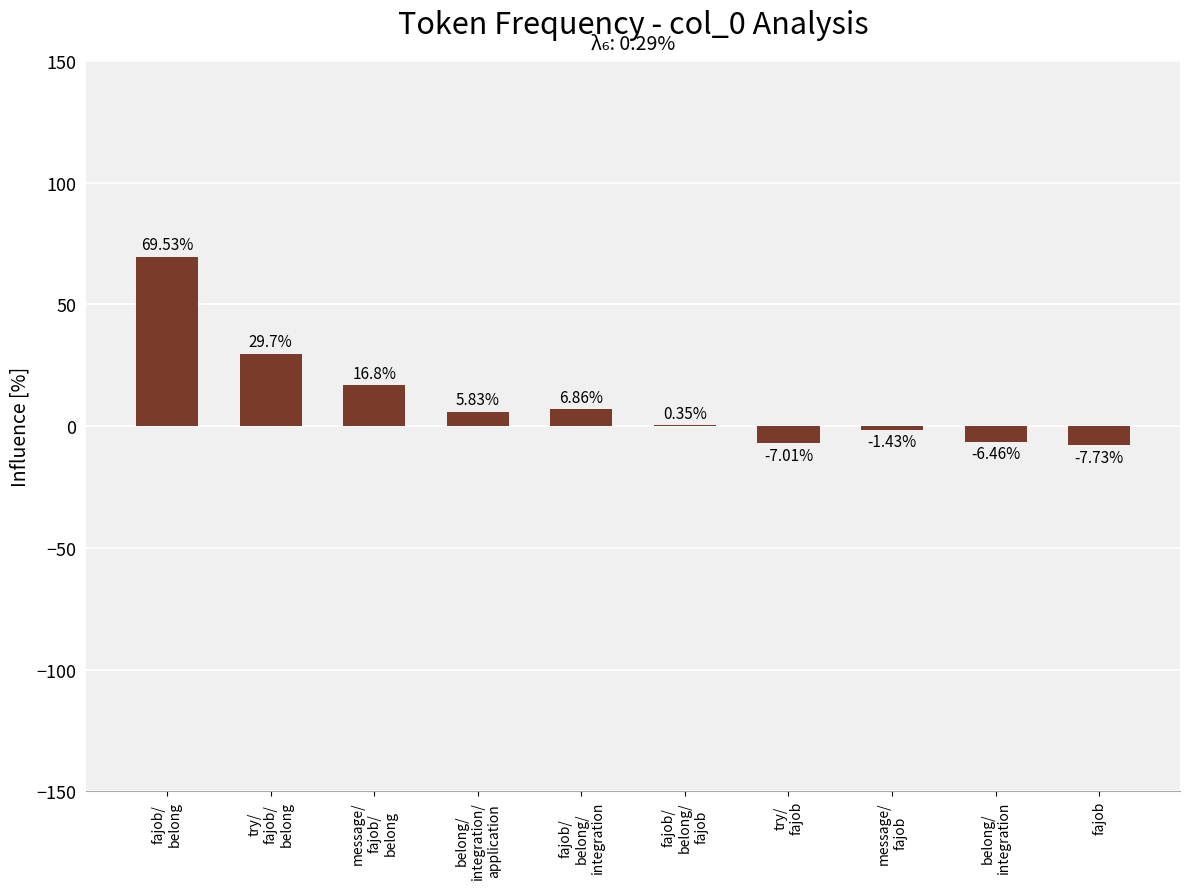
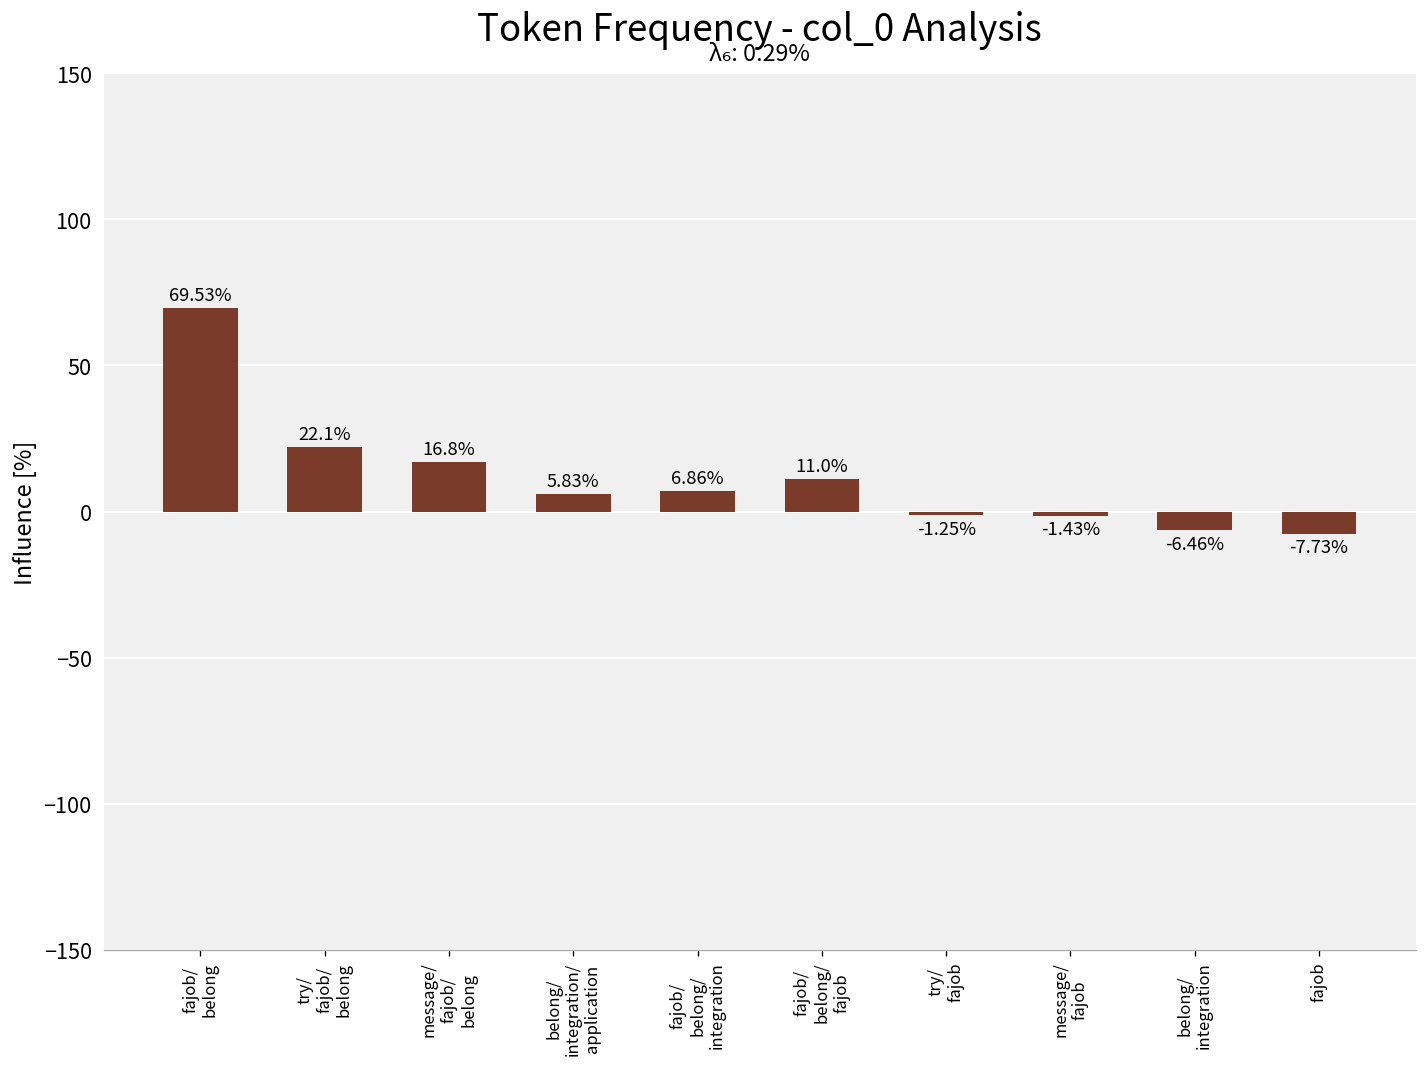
  {
    "fajob/ belong": "69.53%",
-   "try/ fajob/ belong": "29.7%",
+   "try/ fajob/ belong": "22.1%",
    "message/ fajob/ belong": "16.8%",
    "belong/ integration/ application": "5.83%",
    "fajob/ belong/ integration": "6.86%",
-   "fajob/ belong/ fajob": "0.35%",
-   "try/ fajob": "-7.01%",
+   "fajob/ belong/ fajob": "11.0%",
+   "try/ fajob": "-1.25%",
    "message/ fajob": "-1.43%",
    "belong/ integration": "-6.46%",
    "fajob": "-7.73%"
  }
